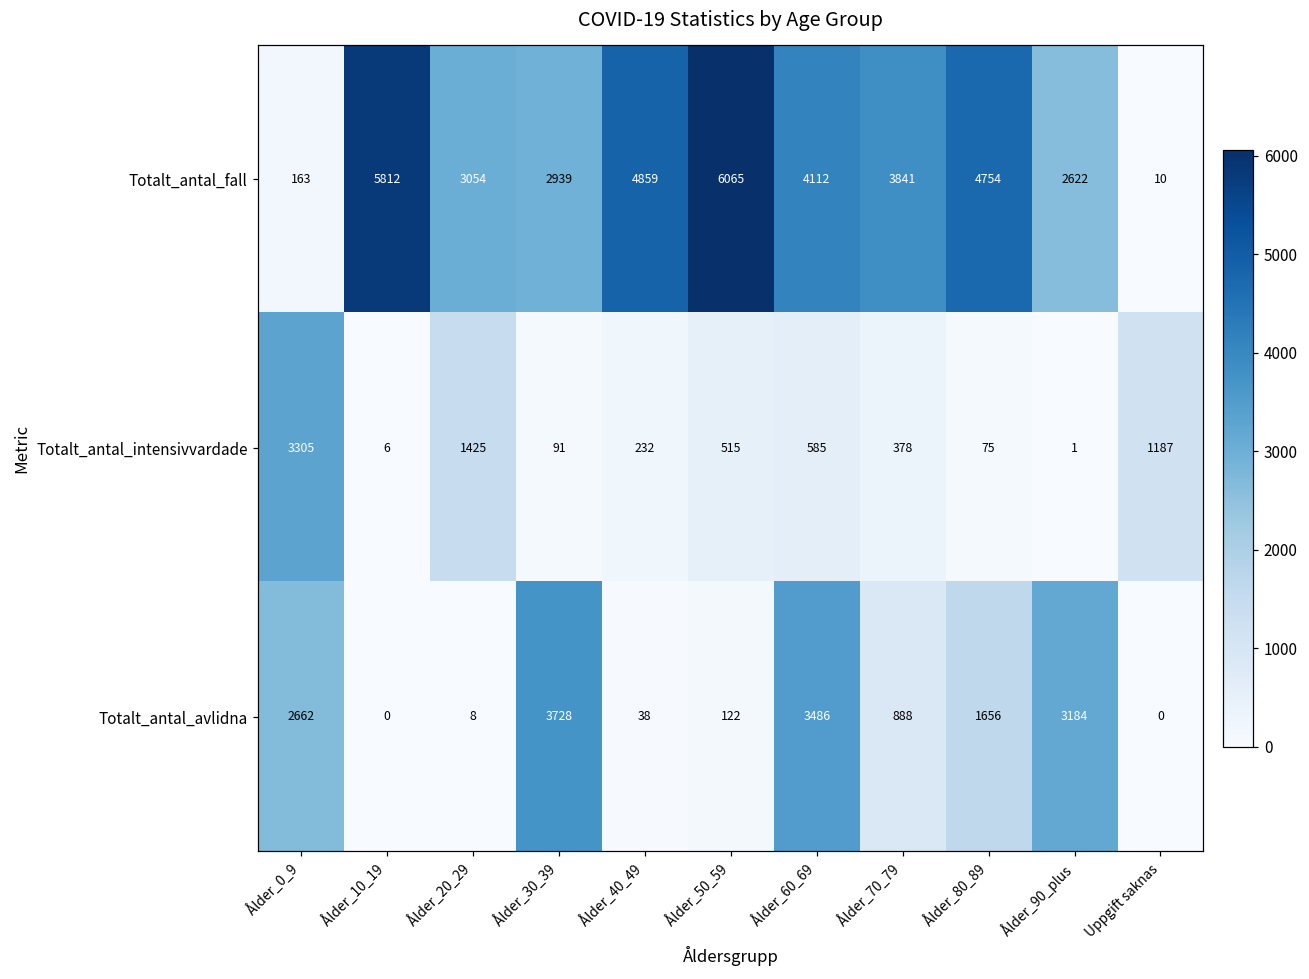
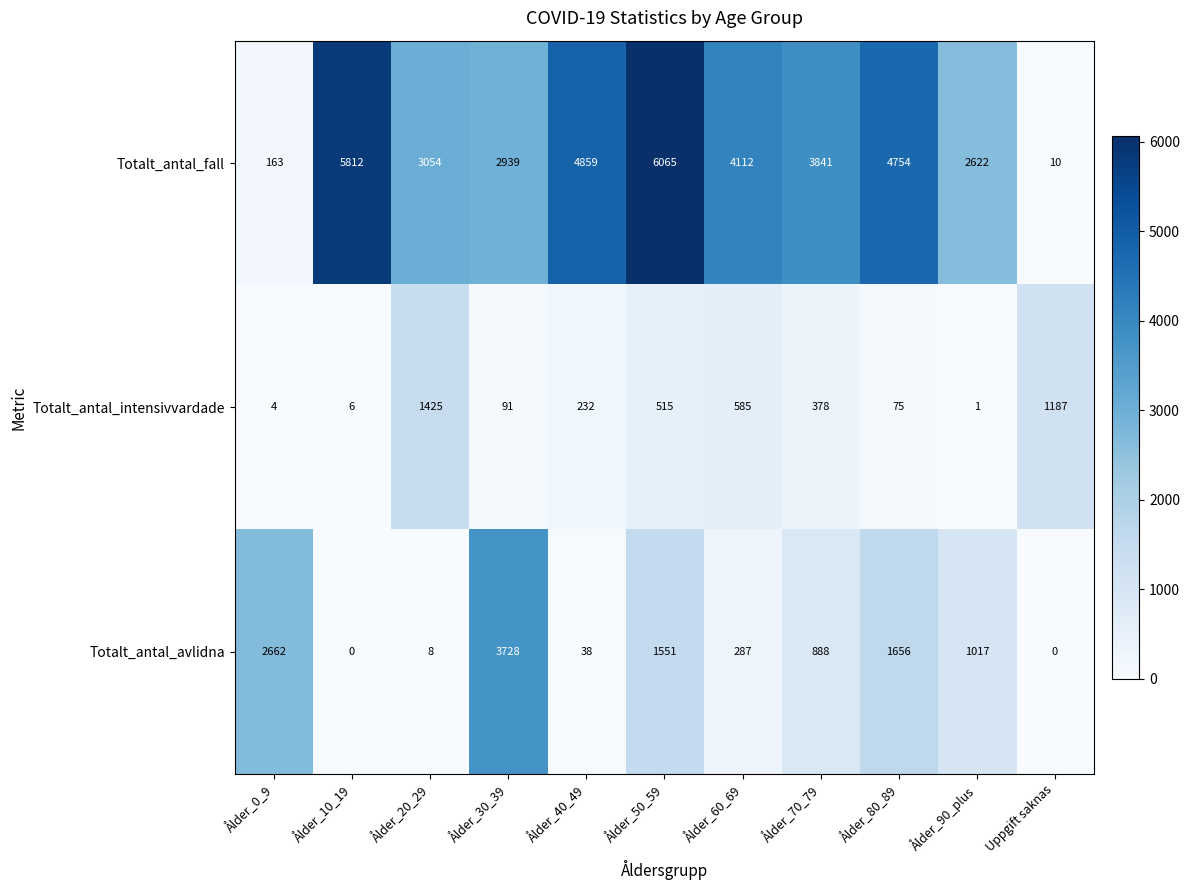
  {
    "Totalt_antal_fall": {
      "Ålder_0_9": 163,
      "Ålder_10_19": 5812,
      "Ålder_20_29": 3054,
      "Ålder_30_39": 2939,
      "Ålder_40_49": 4859,
      "Ålder_50_59": 6065,
      "Ålder_60_69": 4112,
      "Ålder_70_79": 3841,
      "Ålder_80_89": 4754,
      "Ålder_90_plus": 2622,
      "Uppgift saknas": 10
    },
    "Totalt_antal_intensivvardade": {
-     "Ålder_0_9": 3305,
+     "Ålder_0_9": 4,
      "Ålder_10_19": 6,
      "Ålder_20_29": 1425,
      "Ålder_30_39": 91,
      "Ålder_40_49": 232,
      "Ålder_50_59": 515,
      "Ålder_60_69": 585,
      "Ålder_70_79": 378,
      "Ålder_80_89": 75,
      "Ålder_90_plus": 1,
      "Uppgift saknas": 1187
    },
    "Totalt_antal_avlidna": {
      "Ålder_0_9": 2662,
      "Ålder_10_19": 0,
      "Ålder_20_29": 8,
      "Ålder_30_39": 3728,
      "Ålder_40_49": 38,
-     "Ålder_50_59": 122,
-     "Ålder_60_69": 3486,
+     "Ålder_50_59": 1551,
+     "Ålder_60_69": 287,
      "Ålder_70_79": 888,
      "Ålder_80_89": 1656,
-     "Ålder_90_plus": 3184,
+     "Ålder_90_plus": 1017,
      "Uppgift saknas": 0
    }
  }
